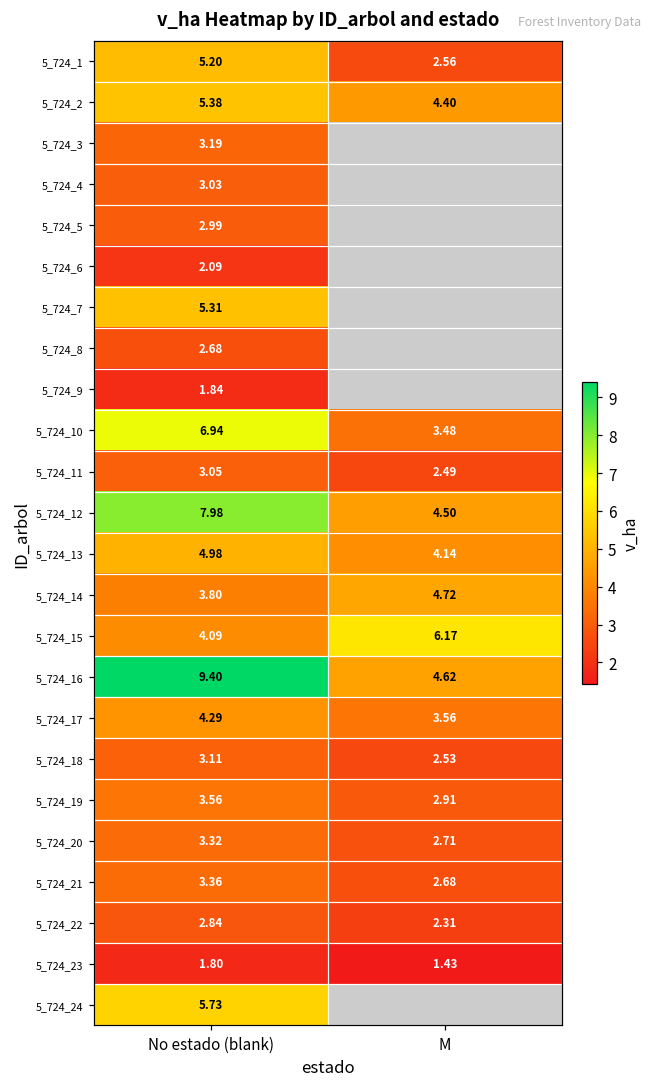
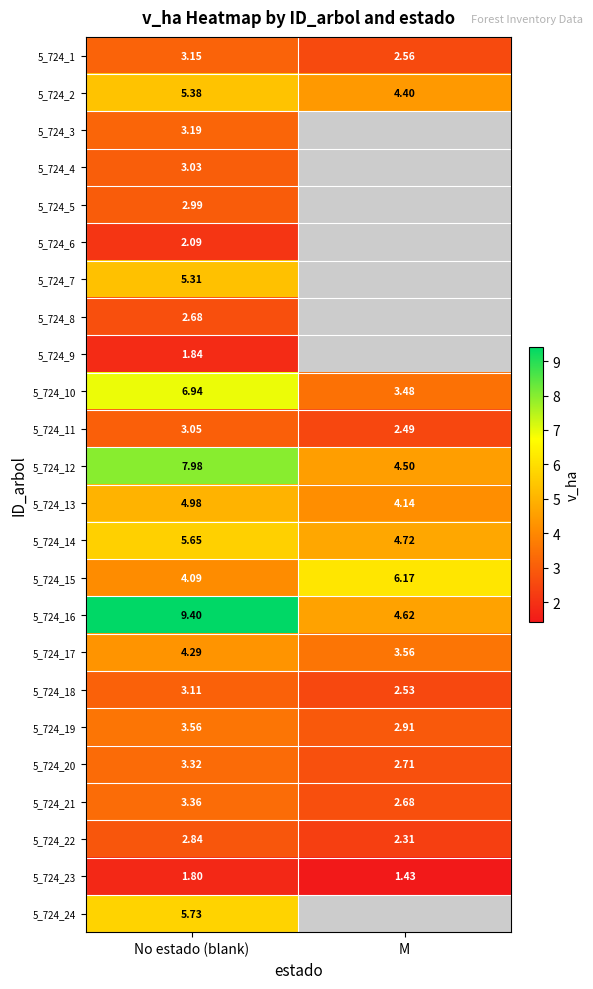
  {
    "5_724_1": {
-     "No estado (blank)": 5.20,
+     "No estado (blank)": 3.15,
      "M": 2.56
    },
    "5_724_2": {
      "No estado (blank)": 5.38,
      "M": 4.40
    },
    "5_724_3": {
      "No estado (blank)": 3.19
    },
    "5_724_4": {
      "No estado (blank)": 3.03
    },
    "5_724_5": {
      "No estado (blank)": 2.99
    },
    "5_724_6": {
      "No estado (blank)": 2.09
    },
    "5_724_7": {
      "No estado (blank)": 5.31
    },
    "5_724_8": {
      "No estado (blank)": 2.68
    },
    "5_724_9": {
      "No estado (blank)": 1.84
    },
    "5_724_10": {
      "No estado (blank)": 6.94,
      "M": 3.48
    },
    "5_724_11": {
      "No estado (blank)": 3.05,
      "M": 2.49
    },
    "5_724_12": {
      "No estado (blank)": 7.98,
      "M": 4.50
    },
    "5_724_13": {
      "No estado (blank)": 4.98,
      "M": 4.14
    },
    "5_724_14": {
-     "No estado (blank)": 3.80,
+     "No estado (blank)": 5.65,
      "M": 4.72
    },
    "5_724_15": {
      "No estado (blank)": 4.09,
      "M": 6.17
    },
    "5_724_16": {
      "No estado (blank)": 9.40,
      "M": 4.62
    },
    "5_724_17": {
      "No estado (blank)": 4.29,
      "M": 3.56
    },
    "5_724_18": {
      "No estado (blank)": 3.11,
      "M": 2.53
    },
    "5_724_19": {
      "No estado (blank)": 3.56,
      "M": 2.91
    },
    "5_724_20": {
      "No estado (blank)": 3.32,
      "M": 2.71
    },
    "5_724_21": {
      "No estado (blank)": 3.36,
      "M": 2.68
    },
    "5_724_22": {
      "No estado (blank)": 2.84,
      "M": 2.31
    },
    "5_724_23": {
      "No estado (blank)": 1.80,
      "M": 1.43
    },
    "5_724_24": {
      "No estado (blank)": 5.73
    }
  }
